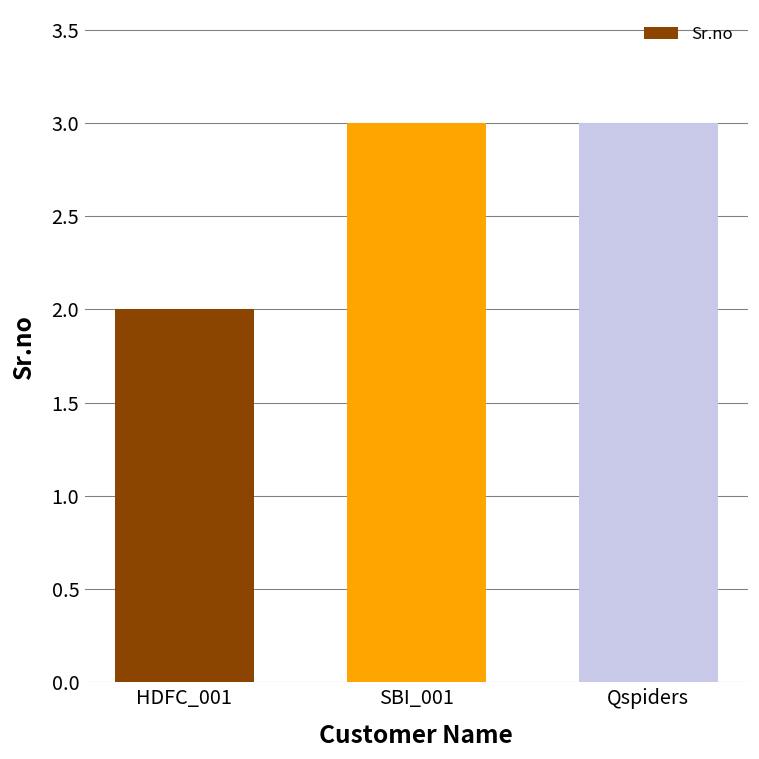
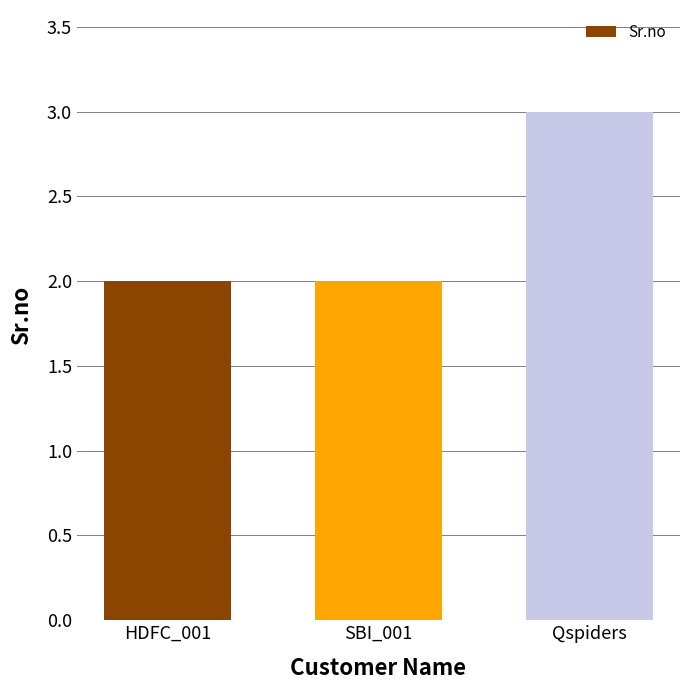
  {
    "HDFC_001": 2,
-   "SBI_001": 3,
+   "SBI_001": 2,
    "Qspiders": 3
  }
